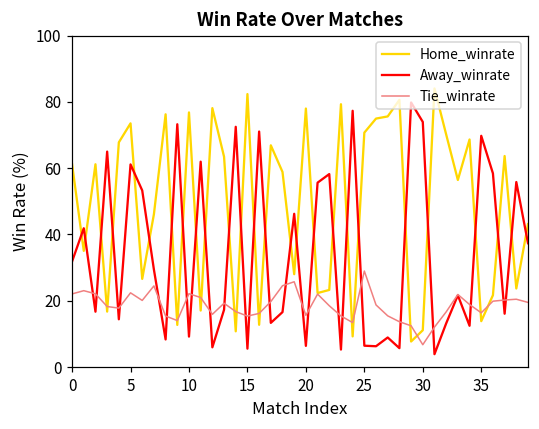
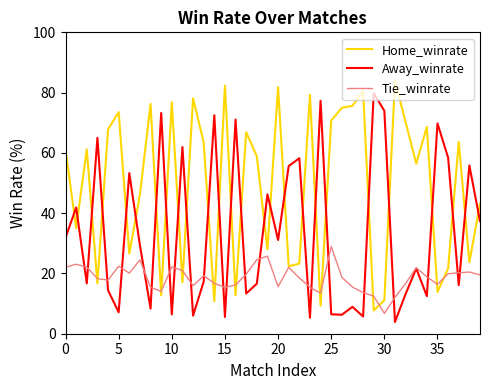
  {
    "Home_winrate": {
      "0": 61,
      "5": 74,
      "10": 77,
      "15": 82,
-     "20": 78,
+     "20": 82,
      "25": 71,
      "30": 11,
      "35": 14
    },
    "Away_winrate": {
      "0": 32,
-     "5": 61,
-     "10": 9,
+     "5": 7,
+     "10": 6,
      "15": 6,
-     "20": 6,
+     "20": 31,
      "25": 6,
      "30": 74,
      "35": 70
    },
    "Tie_winrate": {
      "0": 22,
      "5": 22,
      "10": 22,
      "15": 15,
      "20": 16,
      "25": 29,
      "30": 7,
      "35": 16
    }
  }
